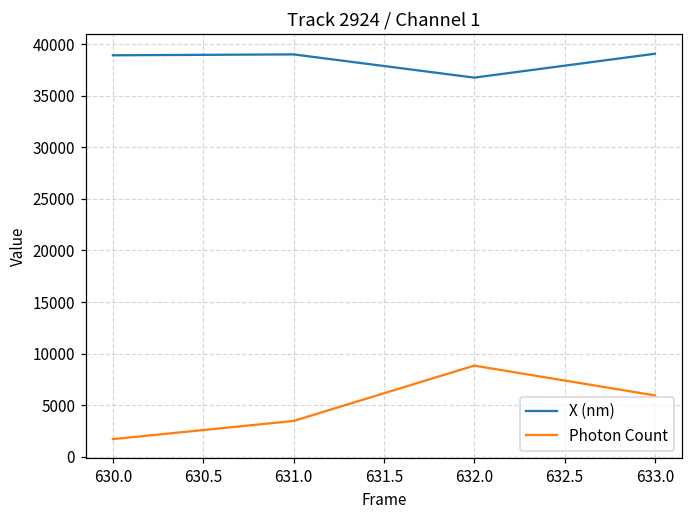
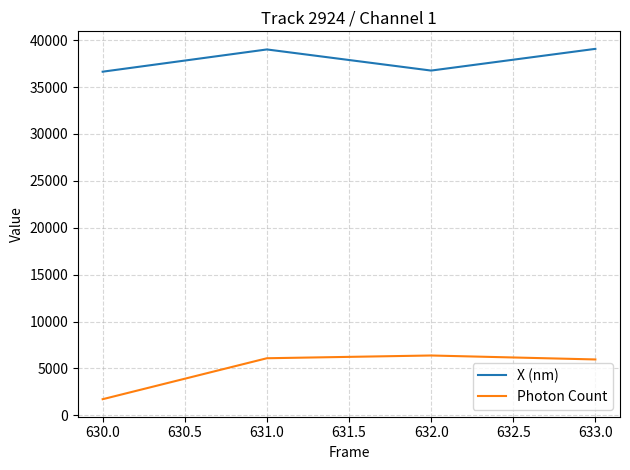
  {
    "X (nm)": {
-     "630.0": 39000,
+     "630.0": 37000,
      "631.0": 39000,
      "632.0": 37000,
      "633.0": 39000
    },
    "Photon Count": {
      "630.0": 2000,
-     "631.0": 3000,
-     "632.0": 9000,
+     "631.0": 6000,
+     "632.0": 6000,
      "633.0": 6000
    }
  }
